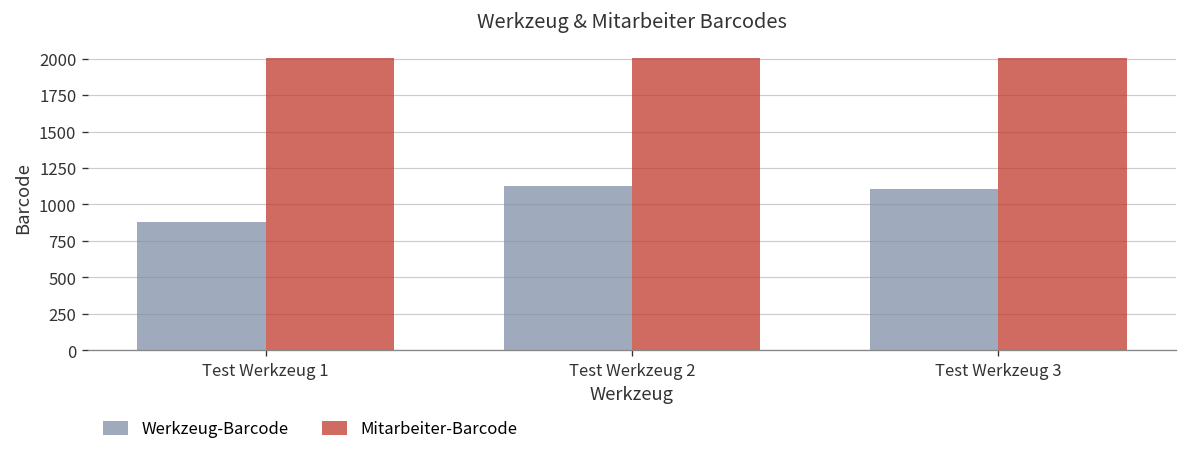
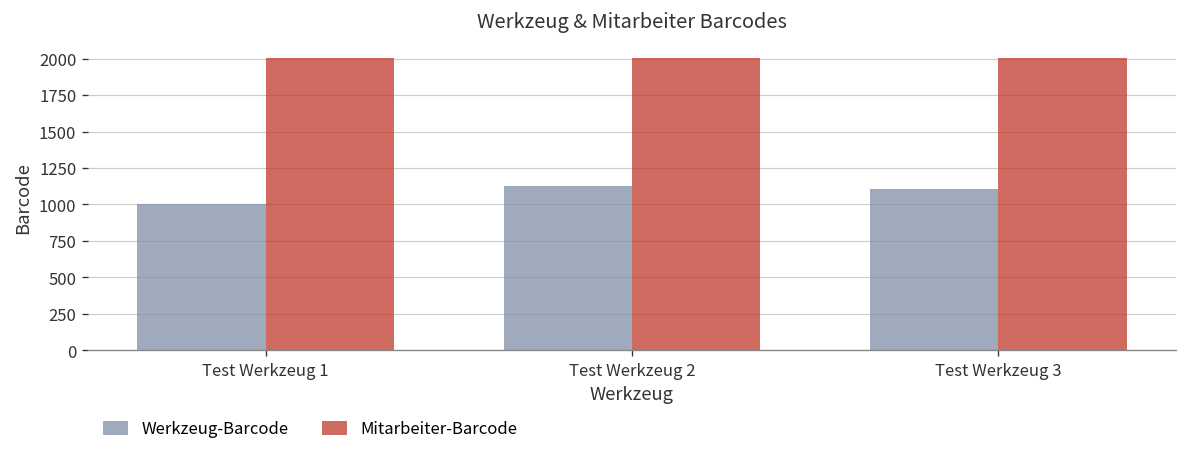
  {
    "Werkzeug-Barcode": {
-     "Test Werkzeug 1": 880,
+     "Test Werkzeug 1": 1000,
      "Test Werkzeug 2": 1130,
      "Test Werkzeug 3": 1100
    },
    "Mitarbeiter-Barcode": {
      "Test Werkzeug 1": 2000,
      "Test Werkzeug 2": 2000,
      "Test Werkzeug 3": 2000
    }
  }
